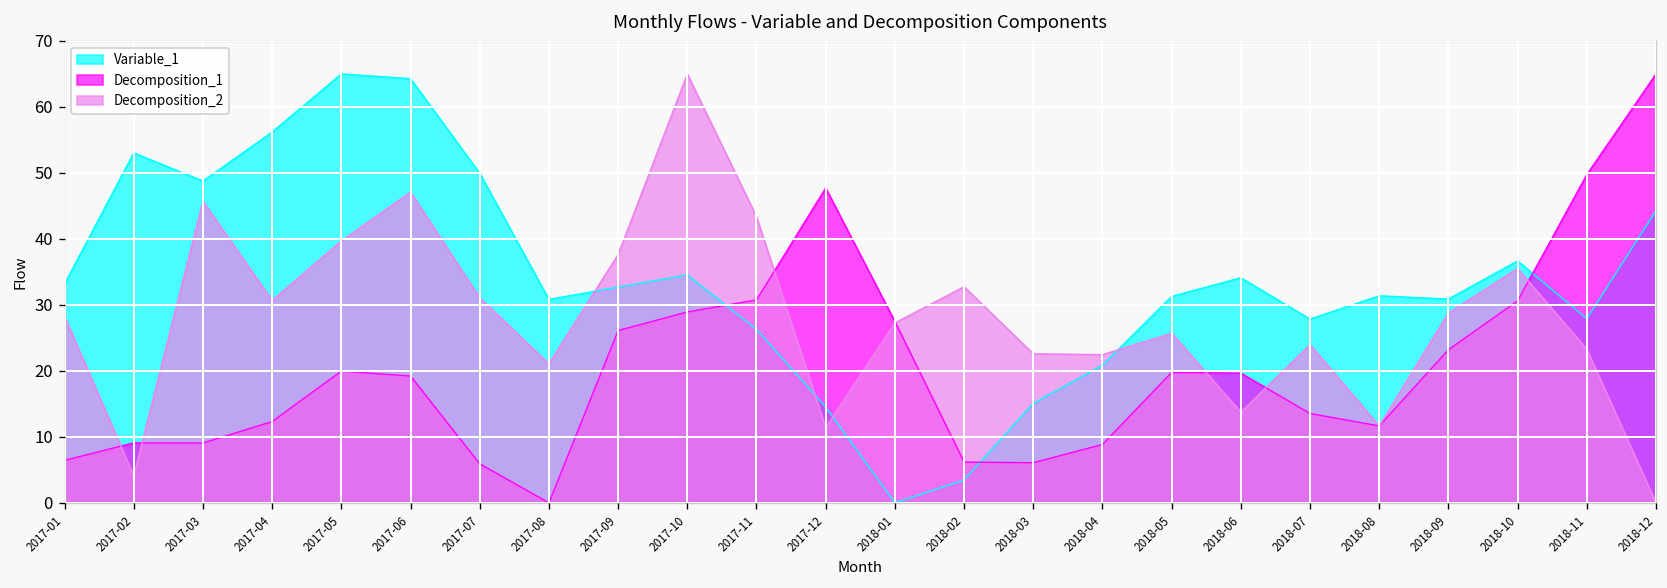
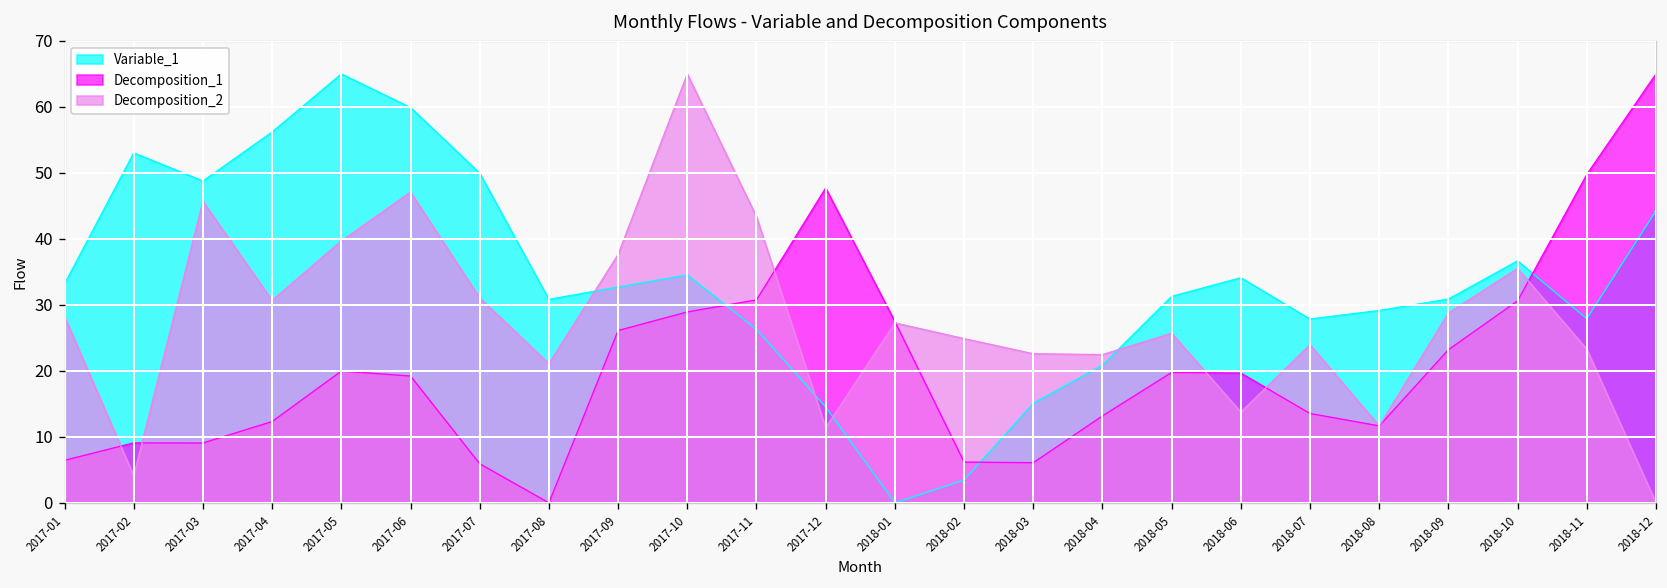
  {
    "Variable_1": {
      "2017-01": 33,
      "2017-02": 53,
      "2017-03": 49,
      "2017-04": 56,
      "2017-05": 65,
-     "2017-06": 64,
+     "2017-06": 60,
      "2017-07": 50,
      "2017-08": 31,
      "2017-09": 33,
      "2017-10": 35,
      "2017-11": 26,
      "2017-12": 15,
      "2018-01": 0,
      "2018-02": 3,
      "2018-03": 15,
      "2018-04": 21,
      "2018-05": 31,
      "2018-06": 34,
      "2018-07": 28,
-     "2018-08": 31,
+     "2018-08": 29,
      "2018-09": 31,
      "2018-10": 37,
      "2018-11": 28,
      "2018-12": 44
    },
    "Decomposition_1": {
      "2017-01": 6,
      "2017-02": 9,
      "2017-03": 9,
      "2017-04": 12,
      "2017-05": 20,
      "2017-06": 19,
      "2017-07": 6,
      "2017-08": 0,
      "2017-09": 26,
      "2017-10": 29,
      "2017-11": 31,
      "2017-12": 48,
      "2018-02": 6,
      "2018-03": 6,
-     "2018-04": 9,
+     "2018-04": 13,
      "2018-05": 20,
      "2018-06": 20,
      "2018-07": 14,
      "2018-09": 23,
      "2018-10": 31,
      "2018-11": 50,
      "2018-12": 65
    },
    "Decomposition_2": {
      "2017-01": 28,
      "2017-02": 4,
      "2017-03": 46,
      "2017-04": 31,
      "2017-05": 40,
      "2017-06": 47,
      "2017-07": 31,
      "2017-08": 21,
      "2017-09": 38,
      "2017-10": 65,
      "2017-11": 43,
      "2017-12": 11,
-     "2018-02": 33,
+     "2018-02": 25,
      "2018-03": 23,
      "2018-04": 22,
      "2018-05": 26,
      "2018-06": 14,
      "2018-07": 24,
      "2018-09": 29,
      "2018-10": 36,
      "2018-11": 23,
      "2018-12": 0
    }
  }
